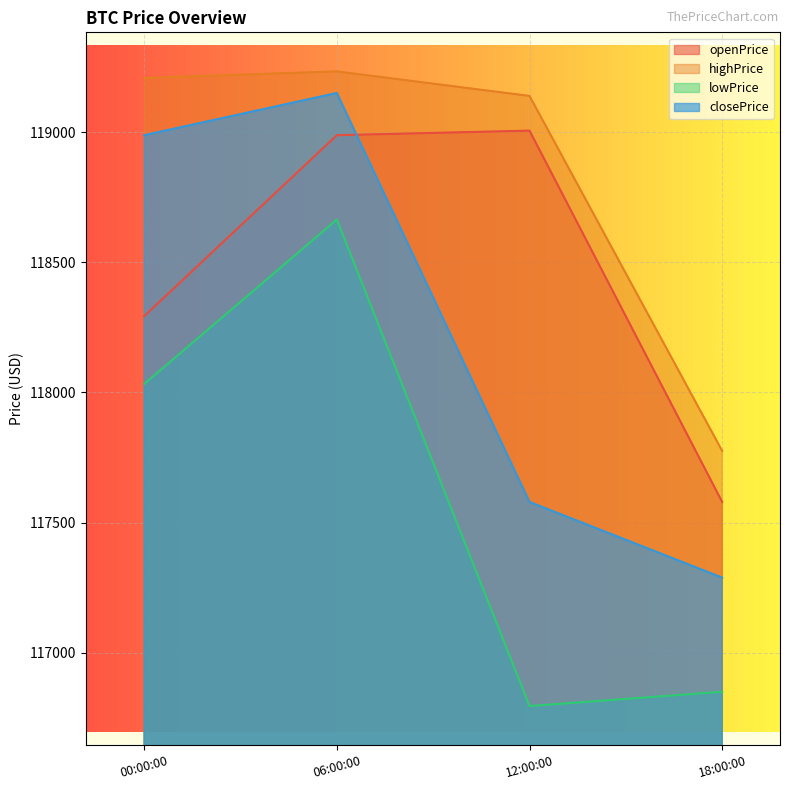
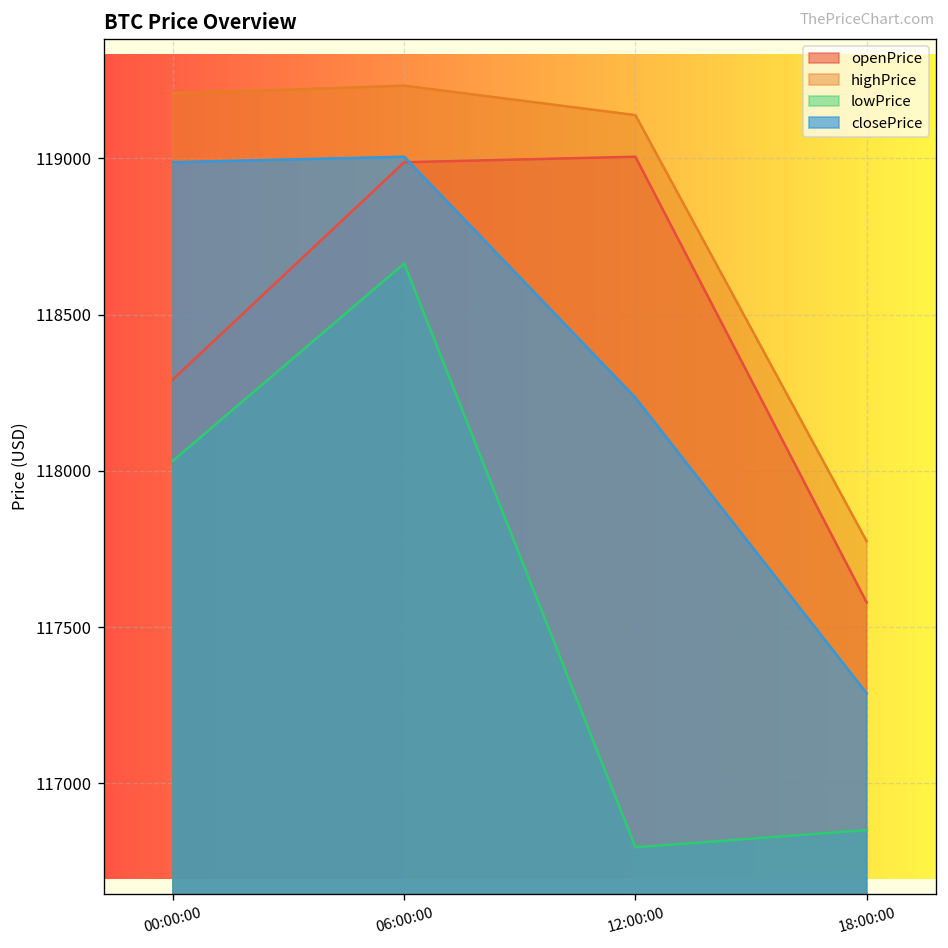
  {
    "lowPrice": {
      "00:00:00": 118030,
      "06:00:00": 118660,
      "12:00:00": 116800,
      "18:00:00": 116850
    },
    "closePrice": {
      "00:00:00": 118990,
-     "06:00:00": 119150,
-     "12:00:00": 117580,
+     "06:00:00": 119010,
+     "12:00:00": 118230,
      "18:00:00": 117290
    }
  }
